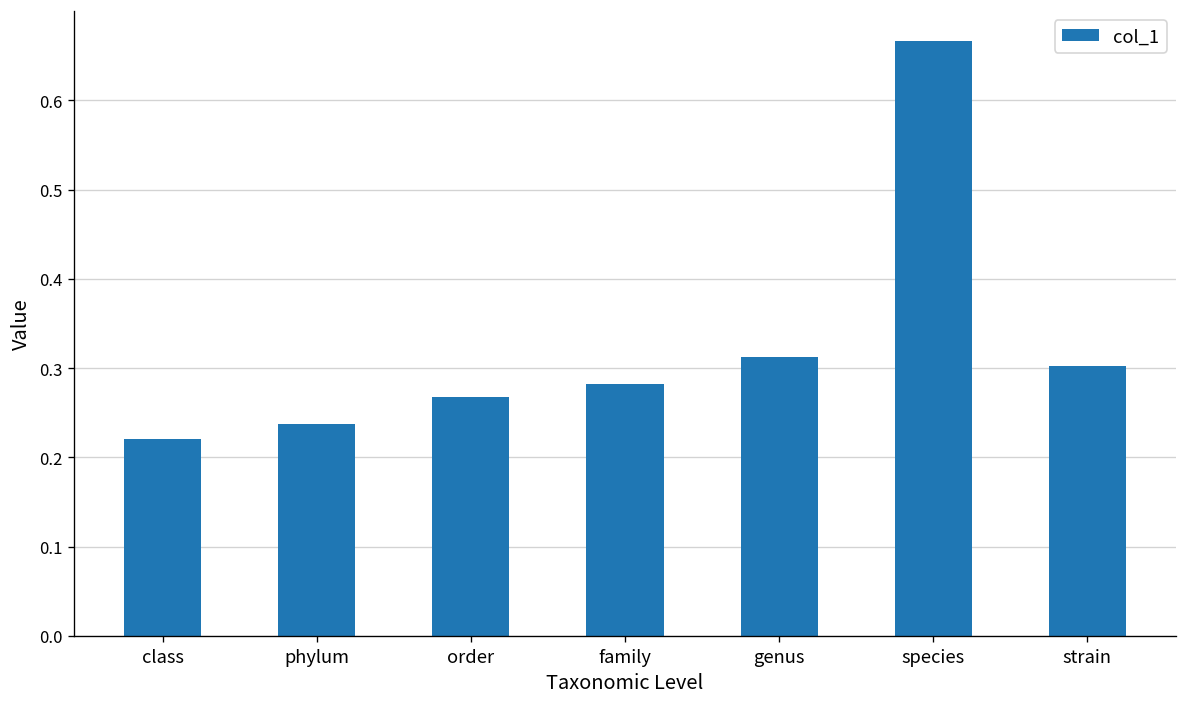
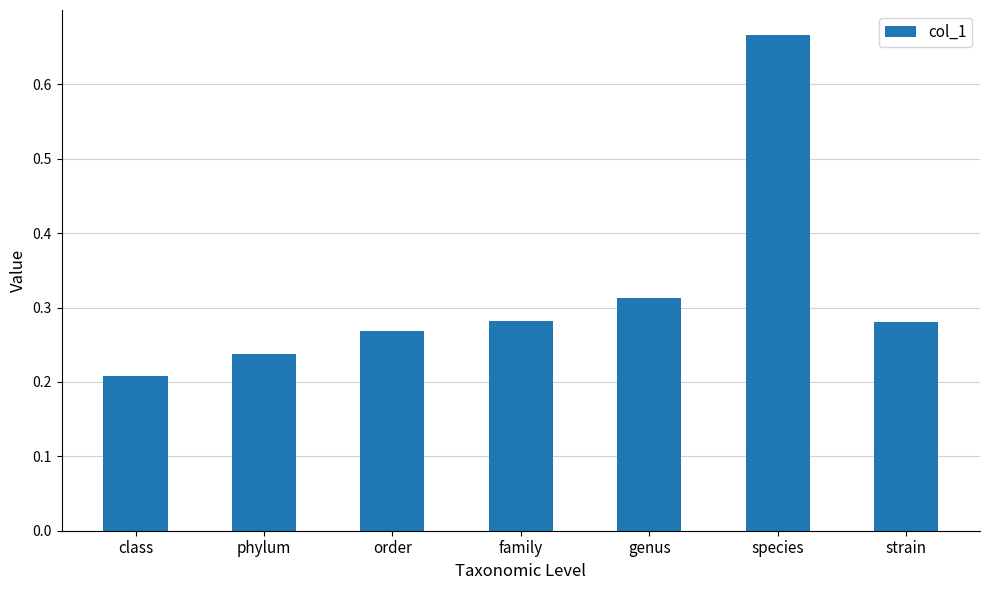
  {
-   "class": 0.22,
+   "class": 0.21,
    "phylum": 0.24,
    "order": 0.27,
    "family": 0.28,
    "genus": 0.31,
    "species": 0.67,
-   "strain": 0.30
+   "strain": 0.28
  }
